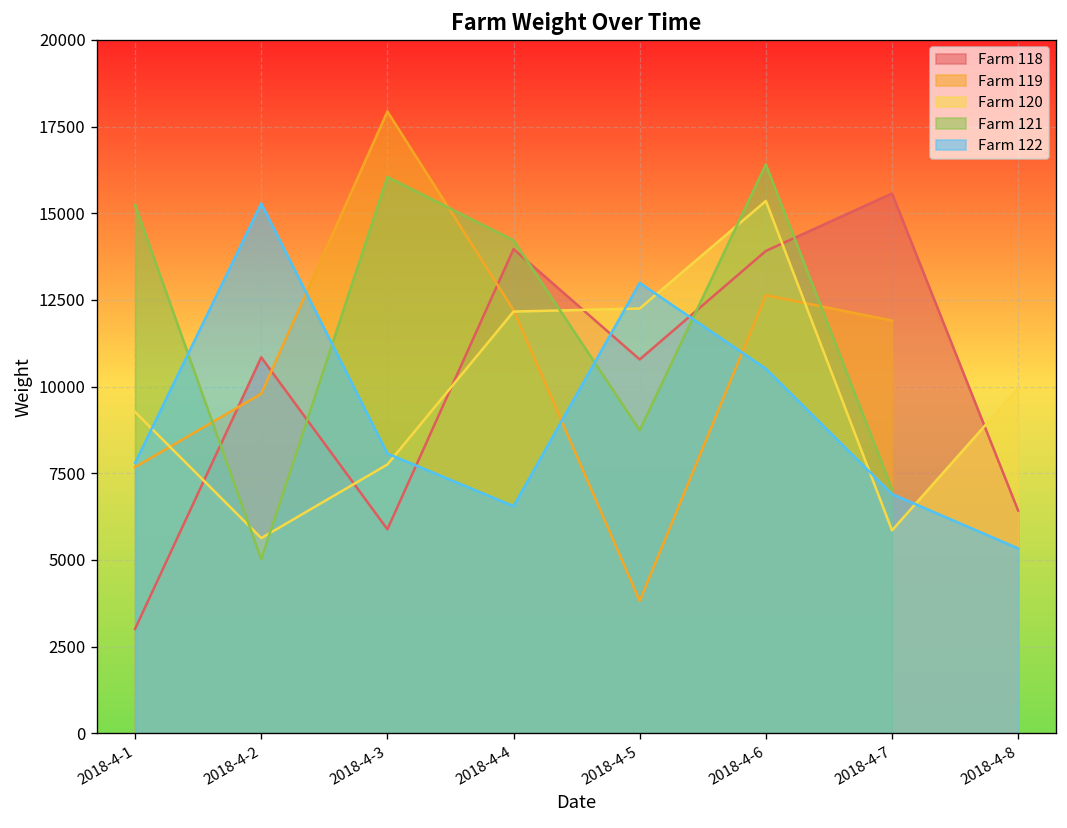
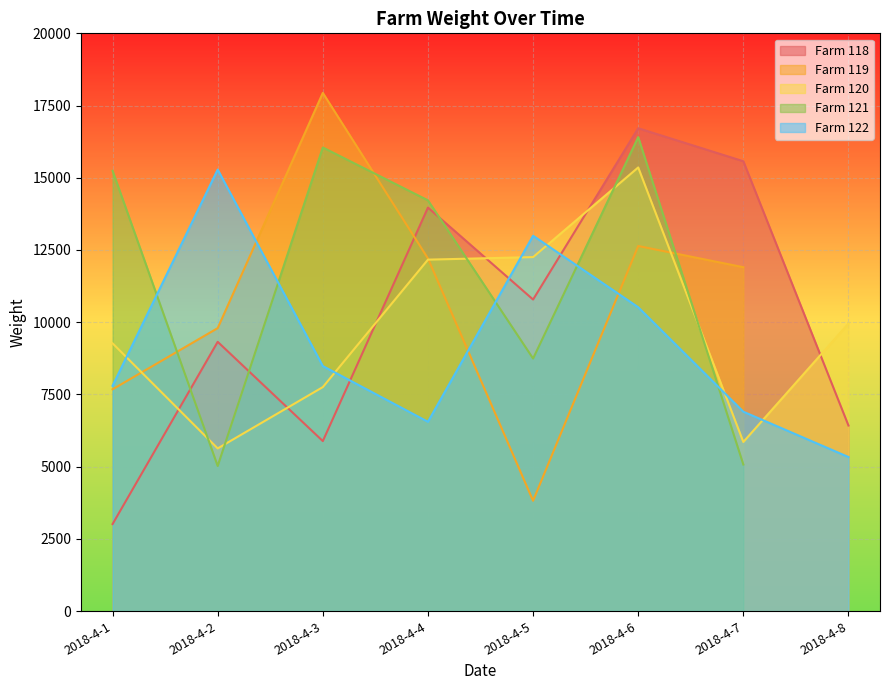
  {
    "Farm 118": {
      "2018-4-1": 3000,
-     "2018-4-2": 10800,
+     "2018-4-2": 9300,
      "2018-4-3": 5900,
      "2018-4-4": 14000,
      "2018-4-5": 10800,
-     "2018-4-6": 13900,
+     "2018-4-6": 16700,
      "2018-4-7": 15600,
      "2018-4-8": 6400
    },
    "Farm 121": {
      "2018-4-1": 15200,
      "2018-4-2": 5000,
      "2018-4-3": 16000,
      "2018-4-4": 14200,
      "2018-4-5": 8700,
      "2018-4-6": 16400,
-     "2018-4-7": 7000
+     "2018-4-7": 5100
    },
    "Farm 122": {
      "2018-4-1": 7800,
      "2018-4-2": 15300,
-     "2018-4-3": 8100,
+     "2018-4-3": 8500,
      "2018-4-4": 6600,
      "2018-4-5": 13000,
      "2018-4-6": 10500,
      "2018-4-7": 6900,
      "2018-4-8": 5300
    }
  }
